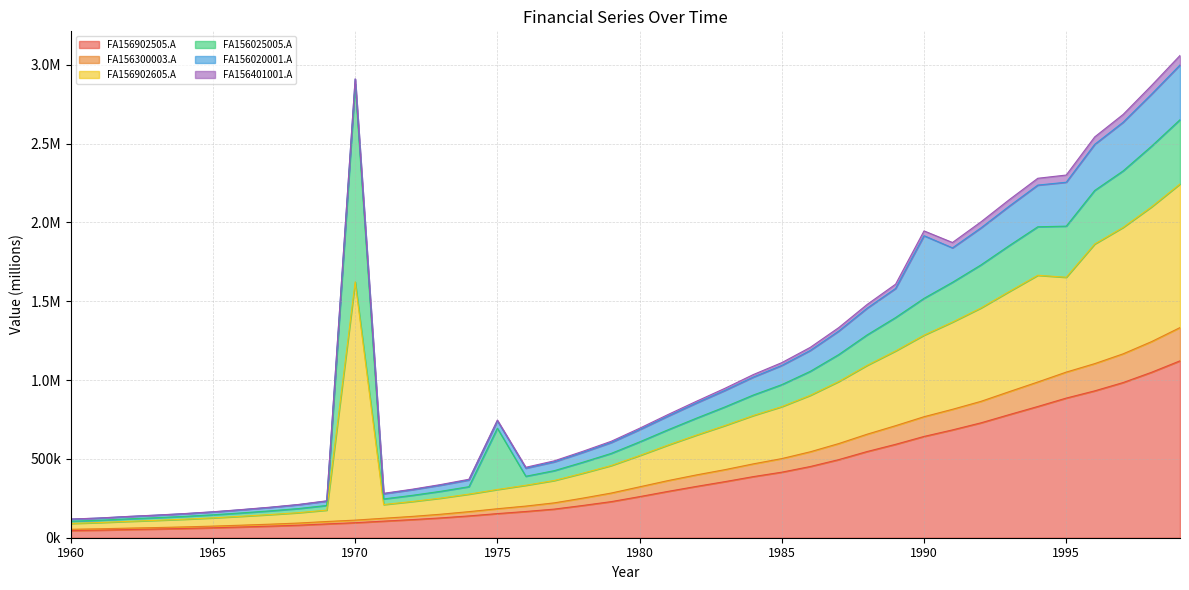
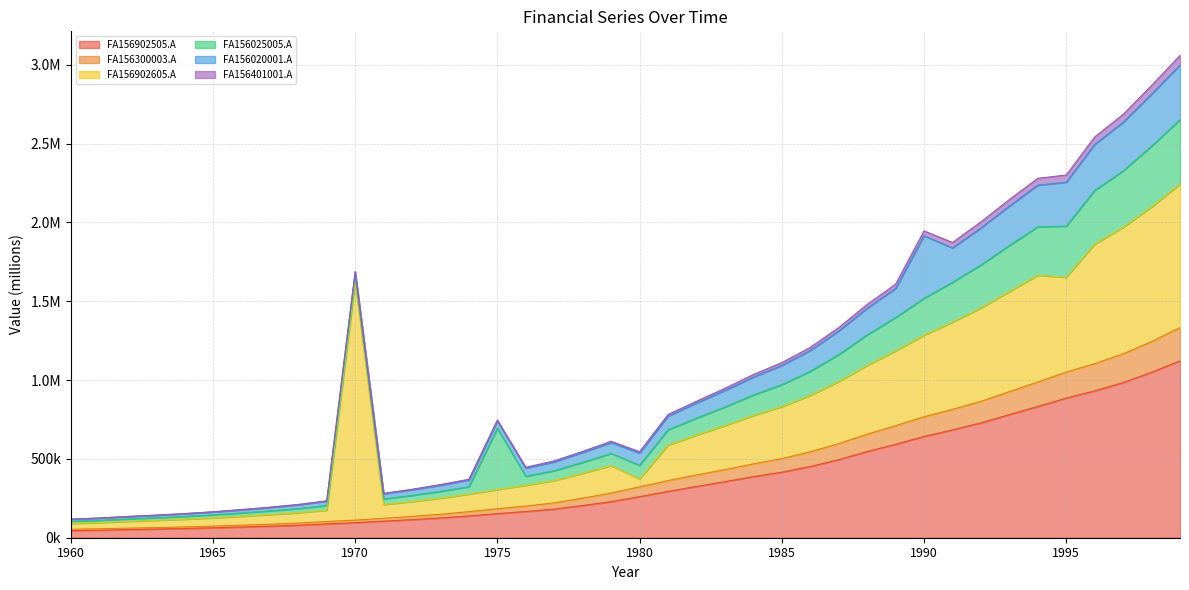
  {
    "FA156902605.A": {
      "1965": 50000,
      "1970": 1510000,
      "1975": 120000,
-     "1980": 200000,
+     "1980": 50000,
      "1985": 330000,
      "1990": 520000,
      "1995": 600000
    },
    "FA156025005.A": {
      "1965": 20000,
-     "1970": 1260000,
+     "1970": 30000,
      "1975": 390000,
      "1980": 90000,
      "1985": 140000,
      "1990": 230000,
      "1995": 320000
    },
    "FA156020001.A": {
      "1985": 120000,
      "1990": 400000,
      "1995": 280000
    },
    "FA156401001.A": {
      "1985": 20000,
      "1990": 30000,
      "1995": 50000
    }
  }
